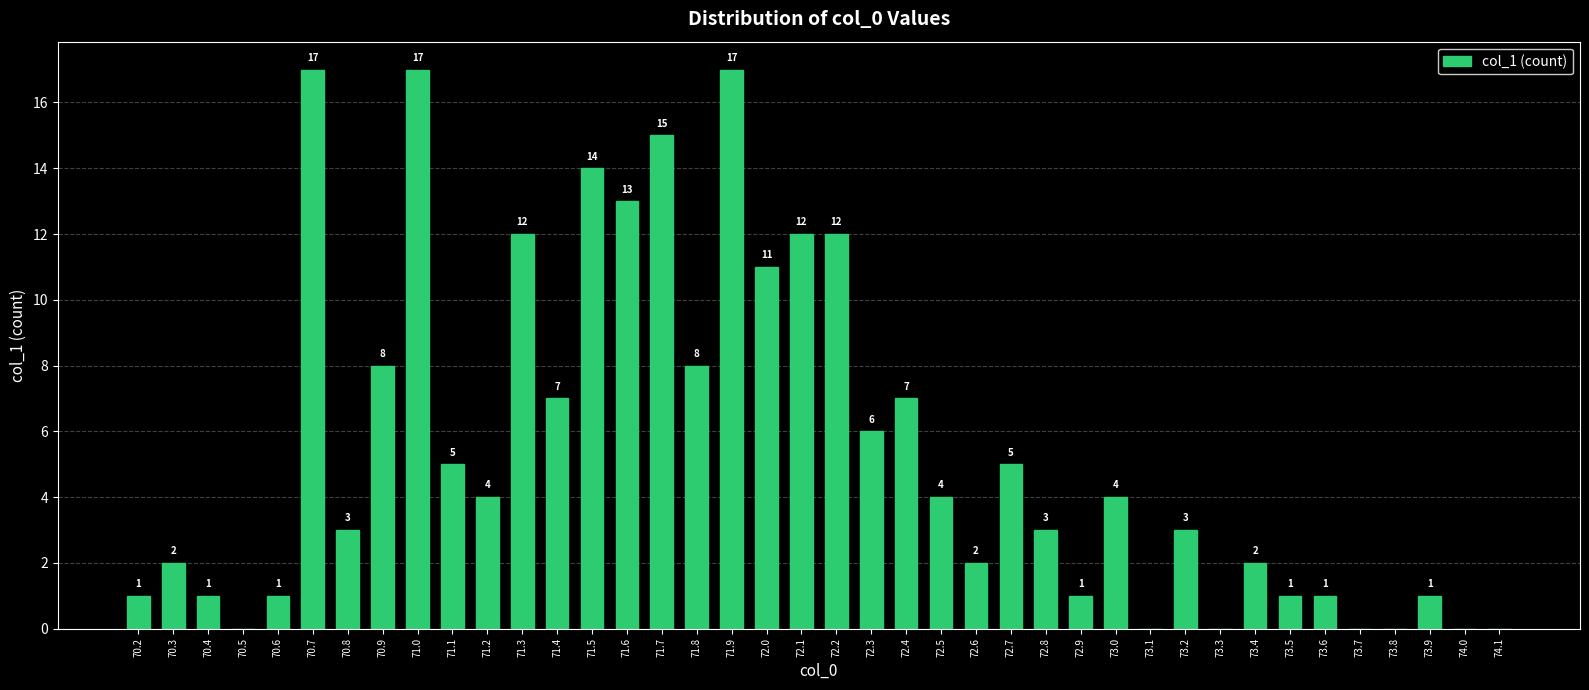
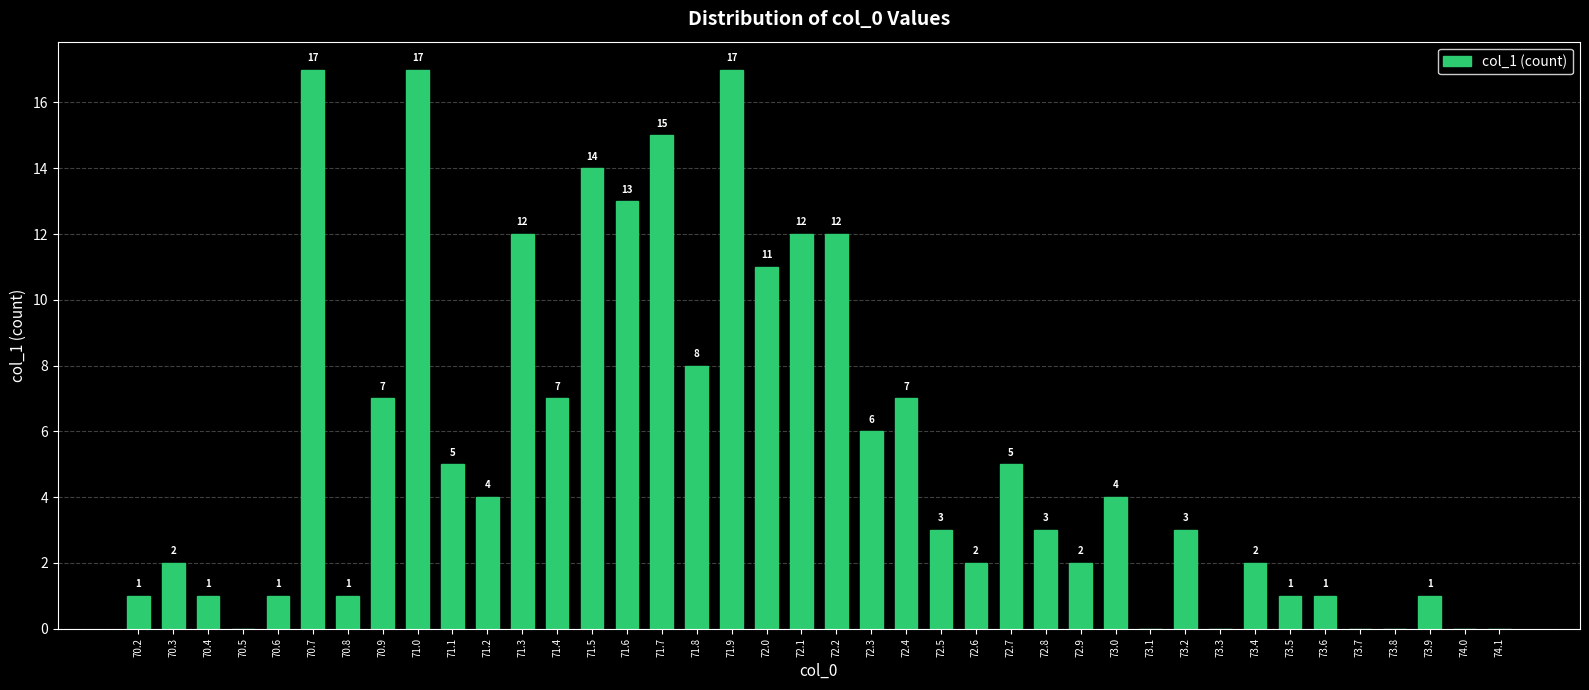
  {
    "70.2": 1,
    "70.3": 2,
    "70.4": 1,
    "70.6": 1,
    "70.7": 17,
-   "70.8": 3,
-   "70.9": 8,
+   "70.8": 1,
+   "70.9": 7,
    "71.0": 17,
    "71.1": 5,
    "71.2": 4,
    "71.3": 12,
    "71.4": 7,
    "71.5": 14,
    "71.6": 13,
    "71.7": 15,
    "71.8": 8,
    "71.9": 17,
    "72.0": 11,
    "72.1": 12,
    "72.2": 12,
    "72.3": 6,
    "72.4": 7,
-   "72.5": 4,
+   "72.5": 3,
    "72.6": 2,
    "72.7": 5,
    "72.8": 3,
-   "72.9": 1,
+   "72.9": 2,
    "73.0": 4,
    "73.2": 3,
    "73.4": 2,
    "73.5": 1,
    "73.6": 1,
    "73.9": 1
  }
